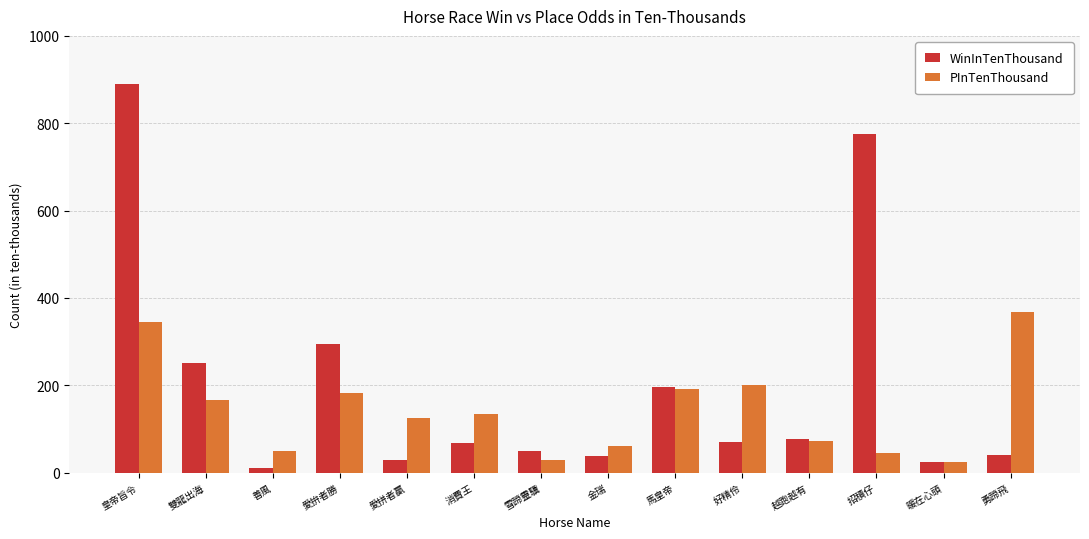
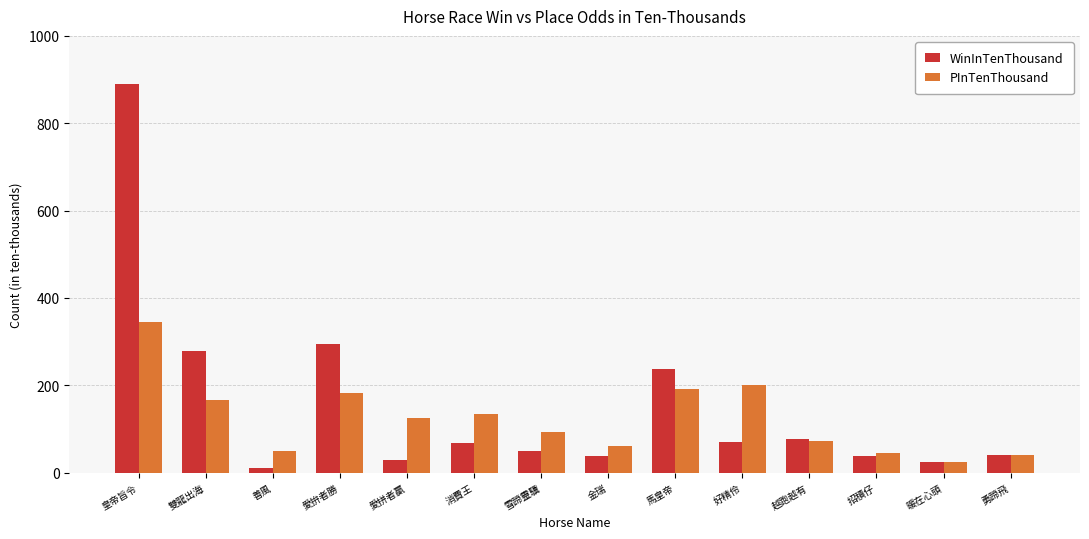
  {
    "WinInTenThousand": {
      "皇帝旨令": 890,
-     "雙龍出海": 250,
+     "雙龍出海": 280,
      "善風": 10,
      "愛拚者勝": 290,
      "愛拼者贏": 30,
      "消費王": 70,
      "雪蹄靈驥": 50,
      "金瑞": 40,
-     "馬皇帝": 200,
+     "馬皇帝": 240,
      "好精伶": 70,
      "越跑越有": 80,
-     "招積仔": 780,
+     "招積仔": 40,
      "暖在心頭": 30,
      "勇蹄飛": 40
    },
    "PInTenThousand": {
      "皇帝旨令": 340,
      "雙龍出海": 170,
      "善風": 50,
      "愛拚者勝": 180,
      "愛拼者贏": 120,
      "消費王": 140,
-     "雪蹄靈驥": 30,
+     "雪蹄靈驥": 90,
      "金瑞": 60,
      "馬皇帝": 190,
      "好精伶": 200,
      "越跑越有": 70,
      "招積仔": 40,
      "暖在心頭": 30,
-     "勇蹄飛": 370
+     "勇蹄飛": 40
    }
  }
